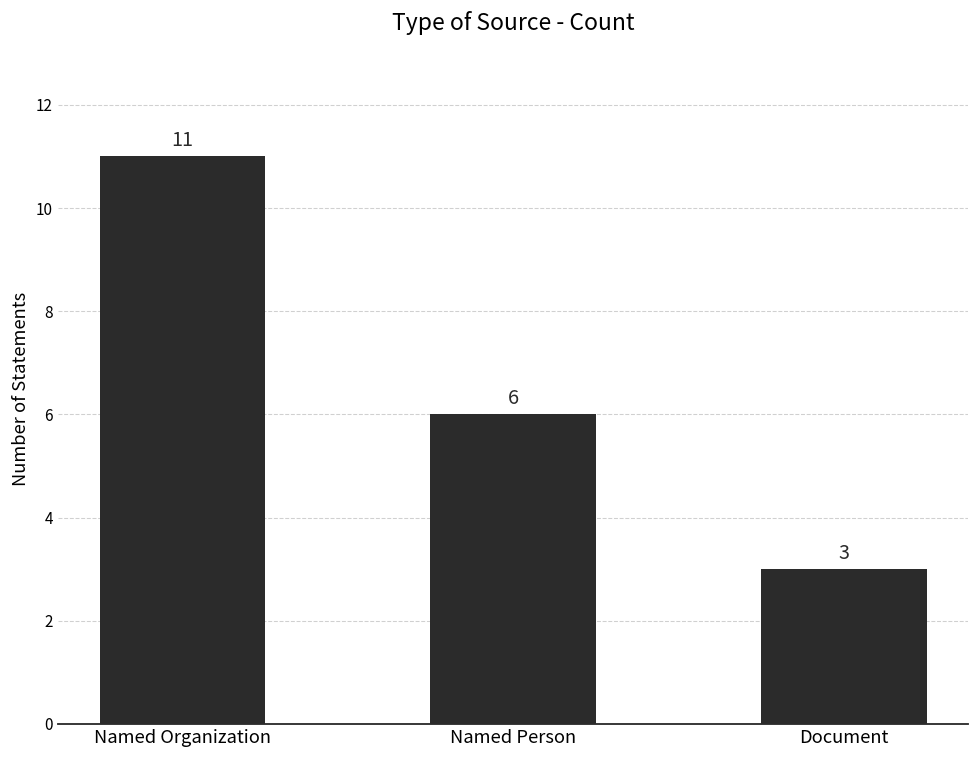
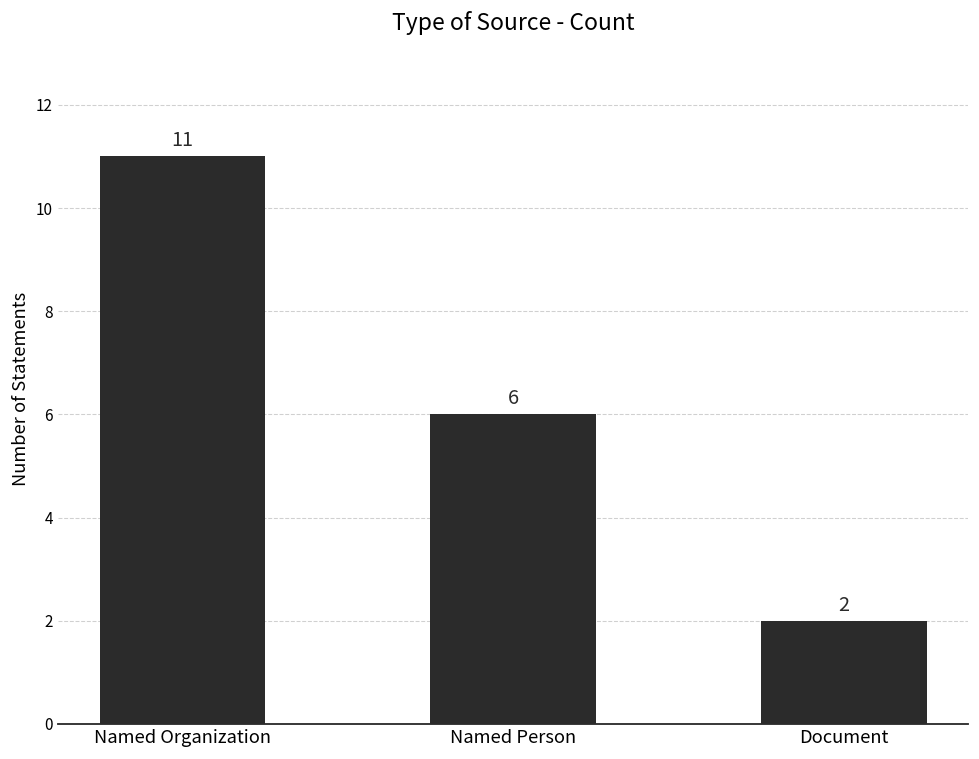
  {
    "Named Organization": 11,
    "Named Person": 6,
-   "Document": 3
+   "Document": 2
  }
